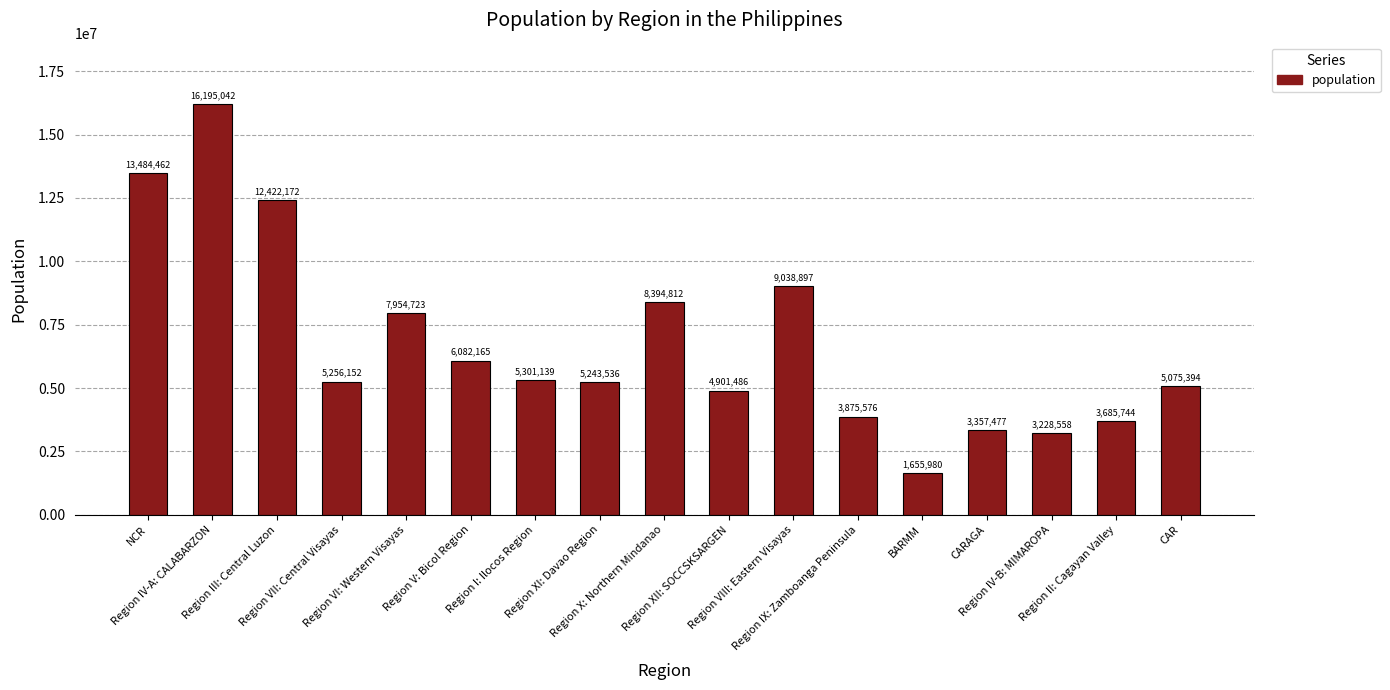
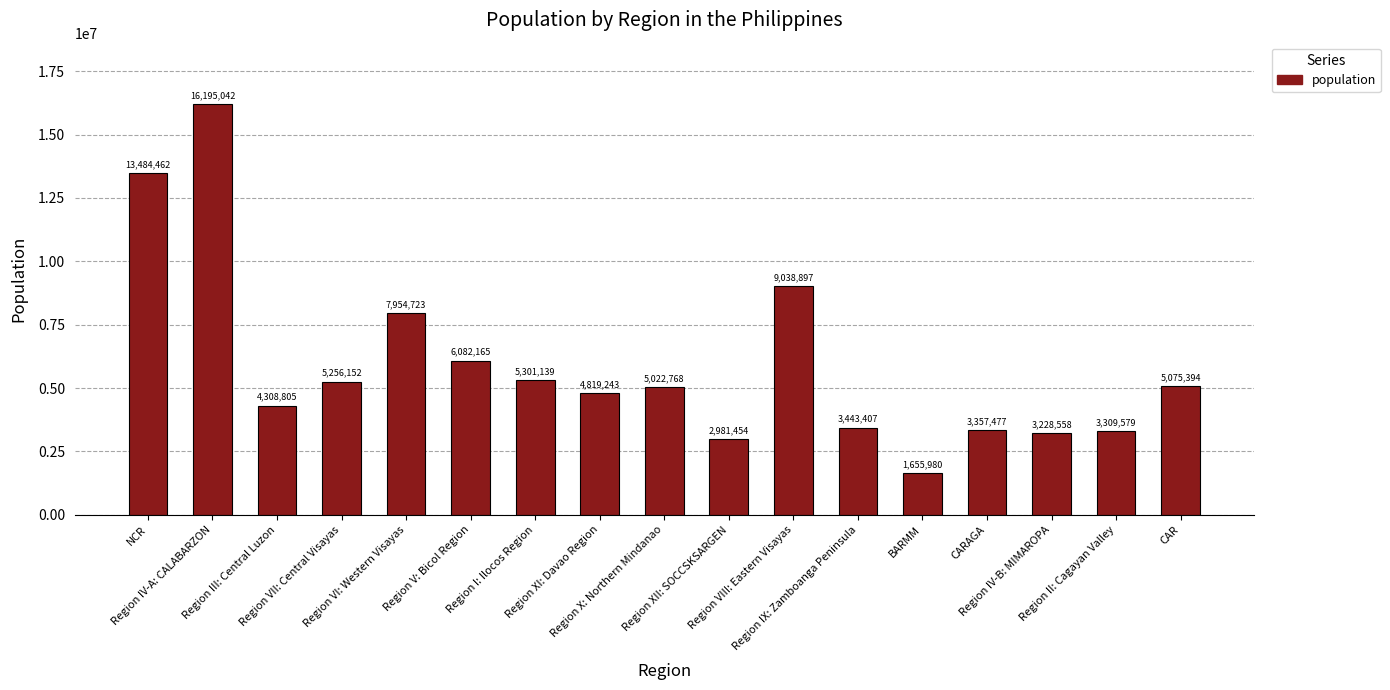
  {
    "NCR": "13,484,462",
    "Region IV-A: CALABARZON": "16,195,042",
-   "Region III: Central Luzon": "12,422,172",
+   "Region III: Central Luzon": "4,308,805",
    "Region VII: Central Visayas": "5,256,152",
    "Region VI: Western Visayas": "7,954,723",
    "Region V: Bicol Region": "6,082,165",
    "Region I: Ilocos Region": "5,301,139",
-   "Region XI: Davao Region": "5,243,536",
-   "Region X: Northern Mindanao": "8,394,812",
-   "Region XII: SOCCSKSARGEN": "4,901,486",
+   "Region XI: Davao Region": "4,819,243",
+   "Region X: Northern Mindanao": "5,022,768",
+   "Region XII: SOCCSKSARGEN": "2,981,454",
    "Region VIII: Eastern Visayas": "9,038,897",
-   "Region IX: Zamboanga Peninsula": "3,875,576",
+   "Region IX: Zamboanga Peninsula": "3,443,407",
    "BARMM": "1,655,980",
    "CARAGA": "3,357,477",
    "Region IV-B: MIMAROPA": "3,228,558",
-   "Region II: Cagayan Valley": "3,685,744",
+   "Region II: Cagayan Valley": "3,309,579",
    "CAR": "5,075,394"
  }
